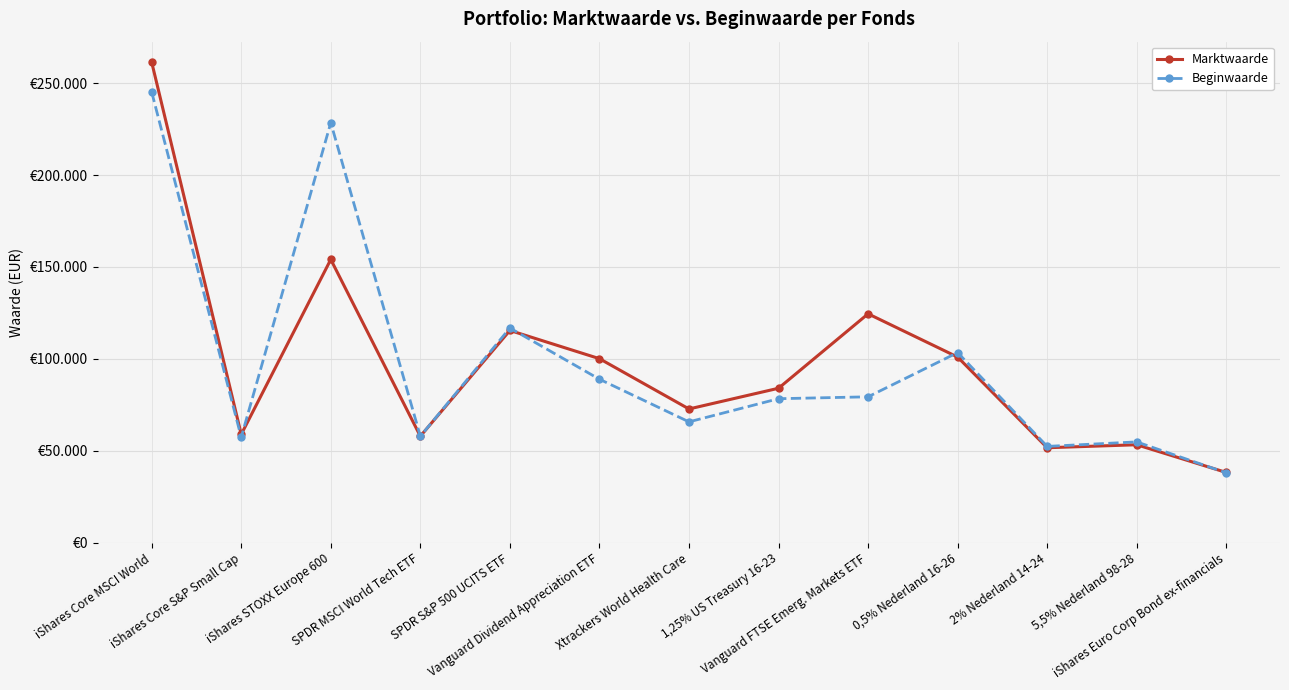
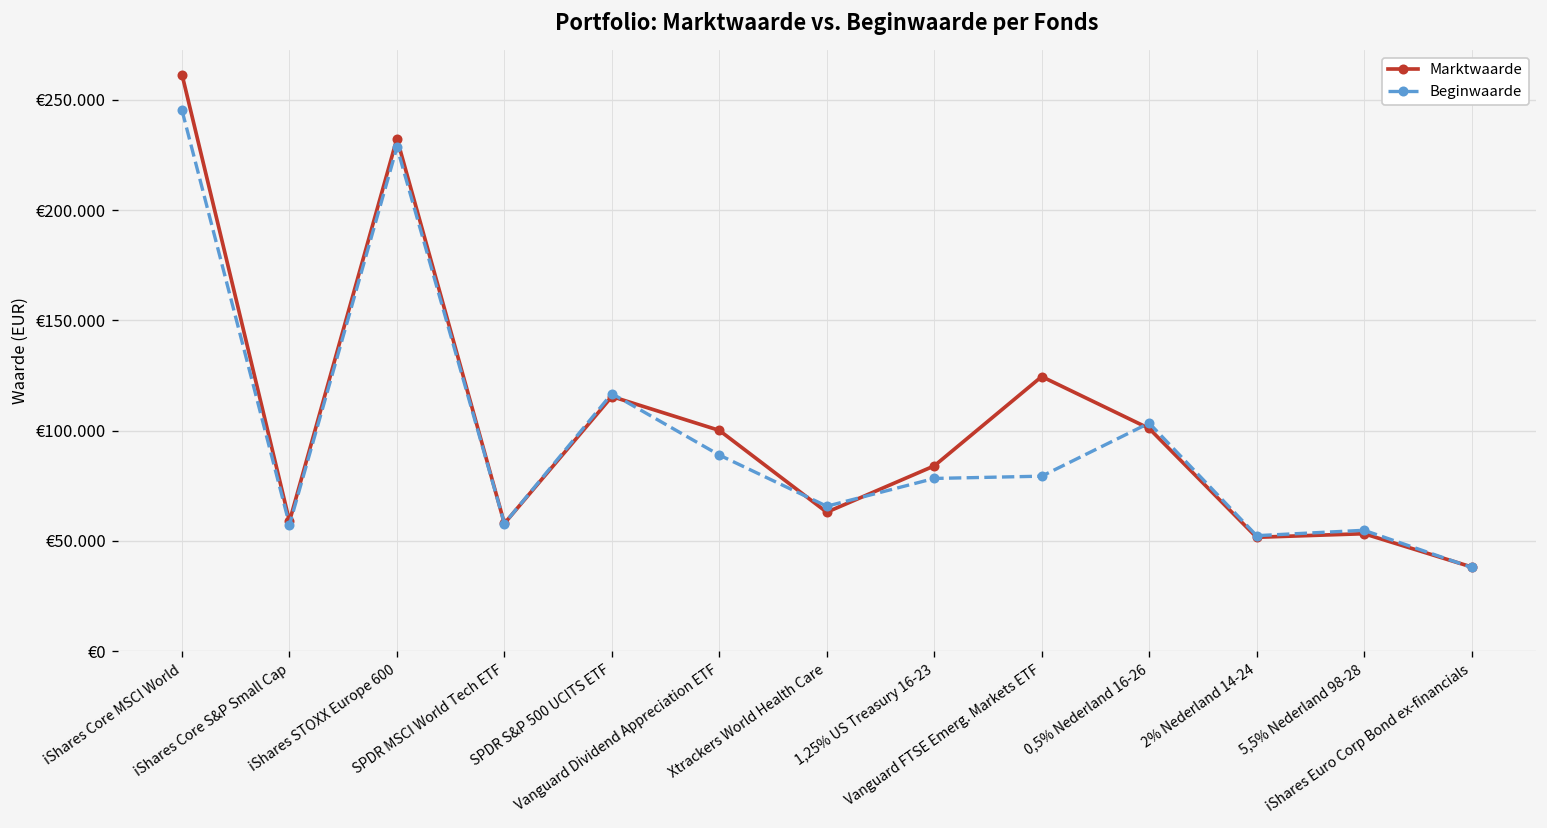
  {
    "Marktwaarde": {
      "iShares Core MSCI World": "€261",
      "iShares Core S&P Small Cap": "€59",
-     "iShares STOXX Europe 600": "€154",
+     "iShares STOXX Europe 600": "€232",
      "Vanguard Dividend Appreciation ETF": "€100",
-     "Xtrackers World Health Care": "€73",
+     "Xtrackers World Health Care": "€63",
      "1,25% US Treasury 16-23": "€84",
      "Vanguard FTSE Emerg. Markets ETF": "€125",
      "0,5% Nederland 16-26": "€101",
      "5,5% Nederland 98-28": "€53"
    },
    "Beginwaarde": {
      "iShares Core MSCI World": "€245",
      "iShares Core S&P Small Cap": "€57",
      "iShares STOXX Europe 600": "€228",
      "Vanguard Dividend Appreciation ETF": "€89",
      "Xtrackers World Health Care": "€66",
      "1,25% US Treasury 16-23": "€78",
      "Vanguard FTSE Emerg. Markets ETF": "€79",
      "0,5% Nederland 16-26": "€103",
      "5,5% Nederland 98-28": "€55"
    }
  }
